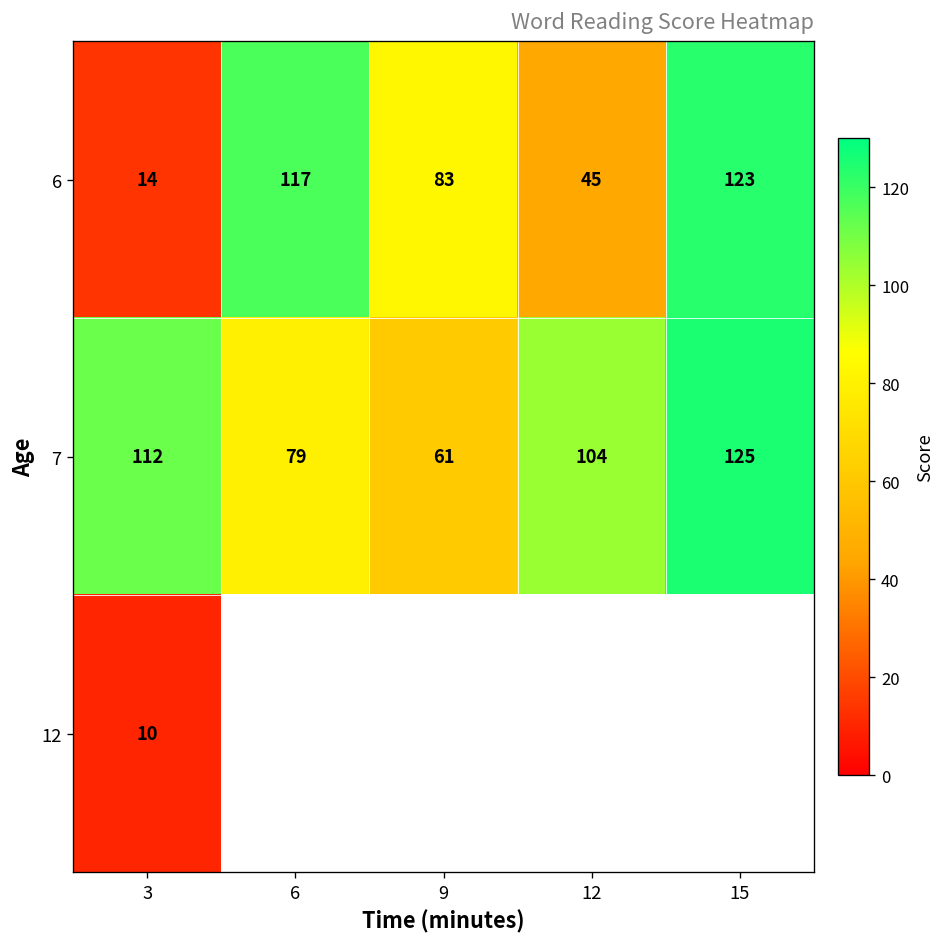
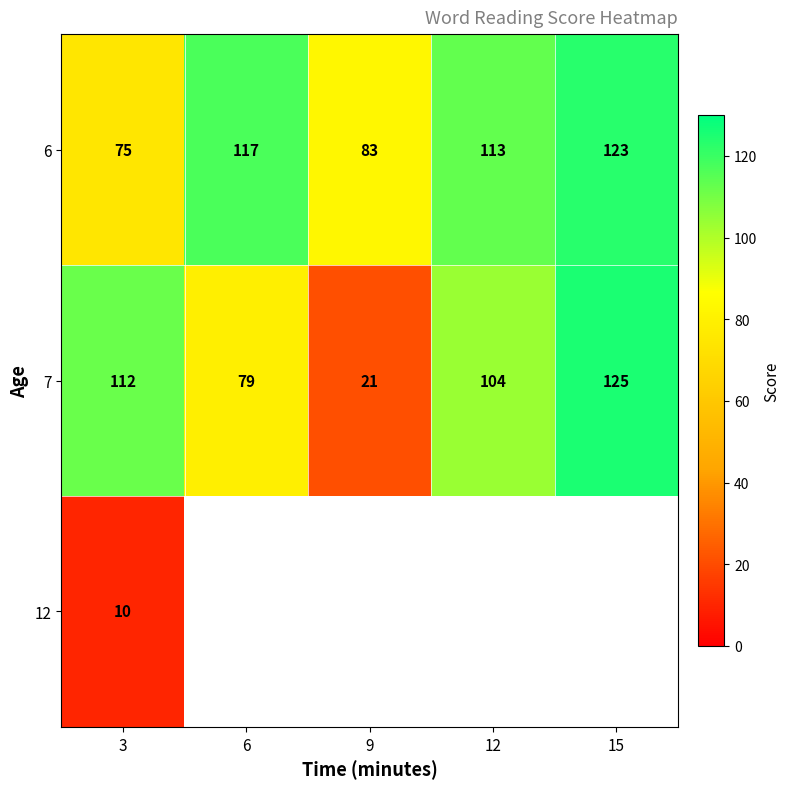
  {
    "6": {
-     "3": 14,
+     "3": 75,
      "6": 117,
      "9": 83,
-     "12": 45,
+     "12": 113,
      "15": 123
    },
    "7": {
      "3": 112,
      "6": 79,
-     "9": 61,
+     "9": 21,
      "12": 104,
      "15": 125
    },
    "12": {
      "3": 10
    }
  }
